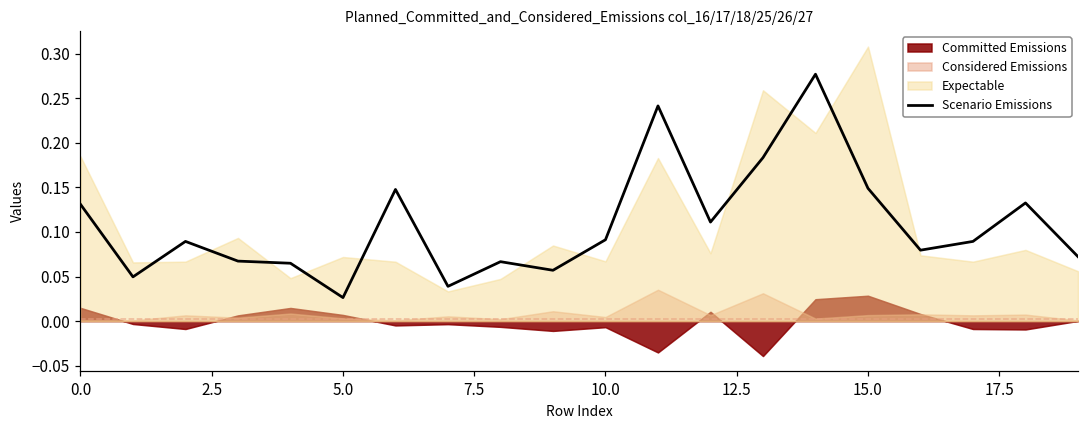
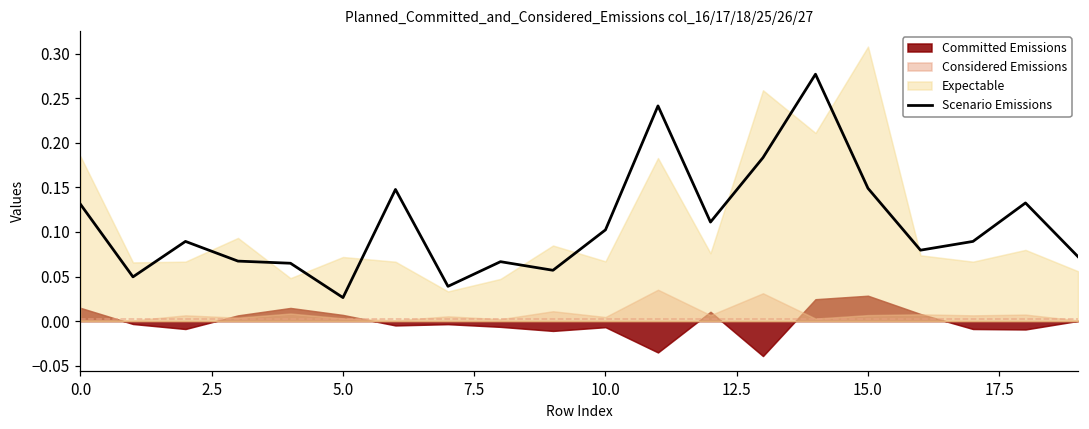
  {
    "Scenario Emissions": {
      "0.0": 0.13,
      "5.0": 0.03,
-     "10.0": 0.09,
+     "10.0": 0.10,
      "15.0": 0.15
    }
  }
